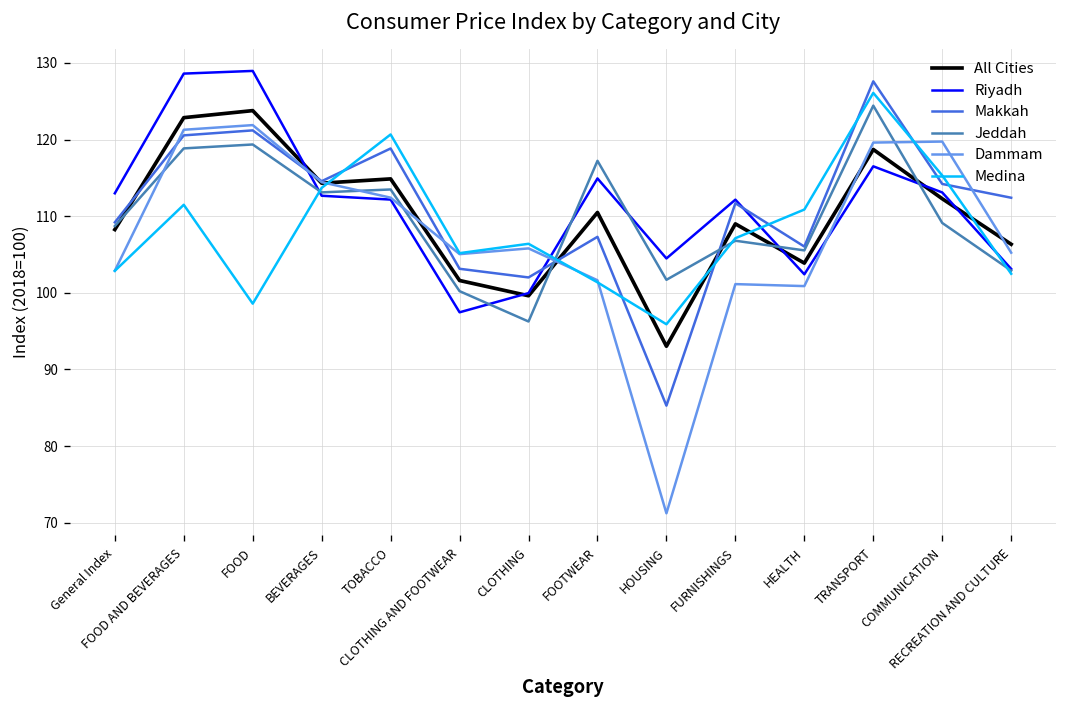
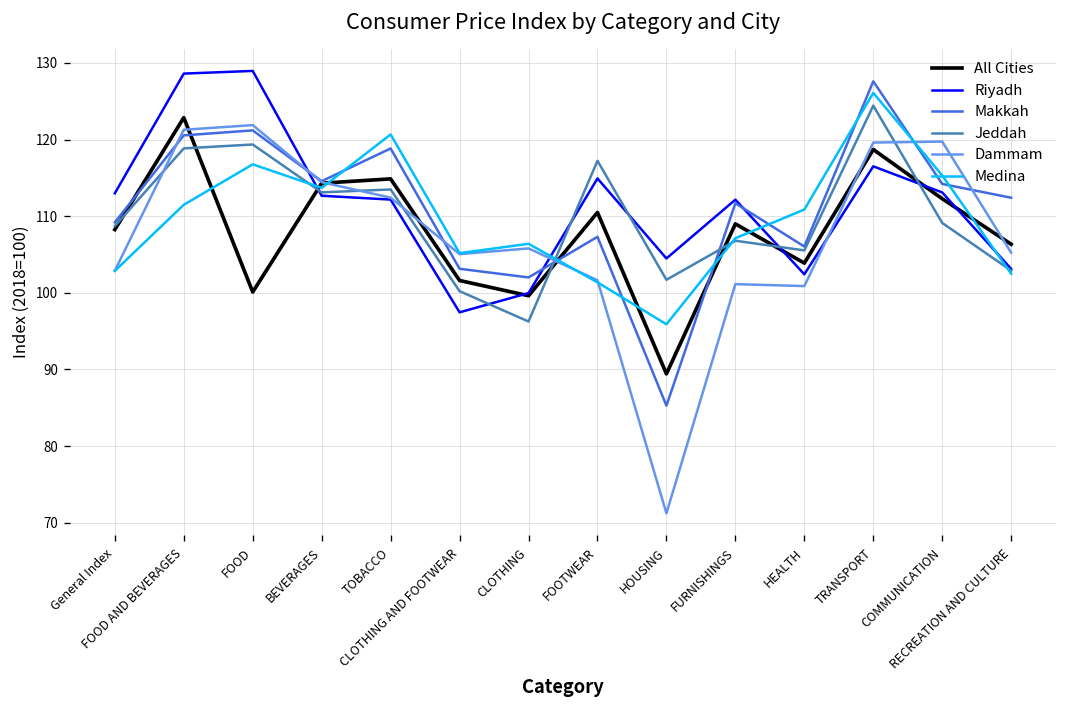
  {
    "All Cities": {
      "General Index": 108,
      "FOOD AND BEVERAGES": 123,
-     "FOOD": 124,
+     "FOOD": 100,
      "TOBACCO": 115,
      "CLOTHING AND FOOTWEAR": 102,
      "FOOTWEAR": 110,
-     "HOUSING": 93,
+     "HOUSING": 89,
      "FURNISHINGS": 109,
      "HEALTH": 104,
      "TRANSPORT": 119,
      "COMMUNICATION": 112,
      "RECREATION AND CULTURE": 106
    },
    "Riyadh": {
      "General Index": 113,
      "FOOD AND BEVERAGES": 129,
      "FOOD": 129,
      "BEVERAGES": 113,
      "CLOTHING AND FOOTWEAR": 97,
      "FOOTWEAR": 115,
      "HOUSING": 104,
      "FURNISHINGS": 112,
      "HEALTH": 102,
      "TRANSPORT": 117,
      "COMMUNICATION": 113
    },
    "Medina": {
      "FOOD AND BEVERAGES": 111,
-     "FOOD": 99,
+     "FOOD": 117,
      "BEVERAGES": 114,
      "TOBACCO": 121,
      "CLOTHING": 106,
      "HOUSING": 96,
      "HEALTH": 111,
      "TRANSPORT": 126,
      "COMMUNICATION": 115,
      "RECREATION AND CULTURE": 102
    }
  }
